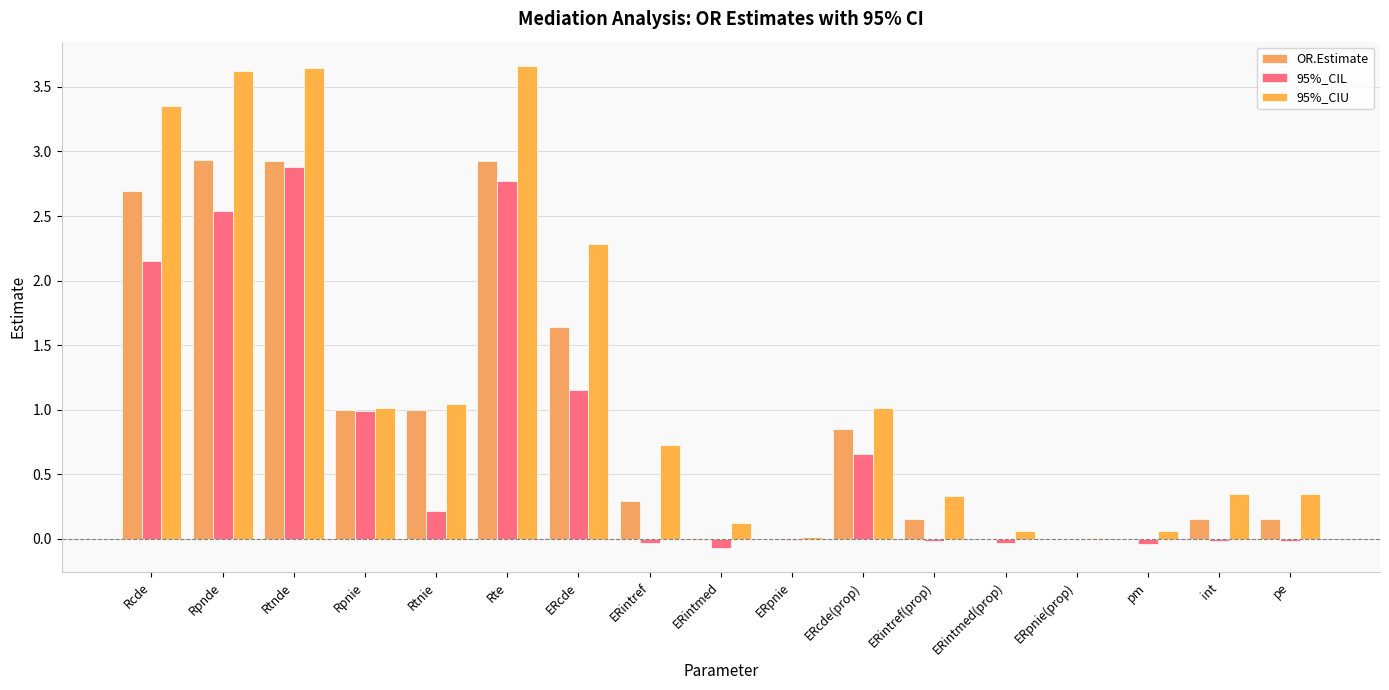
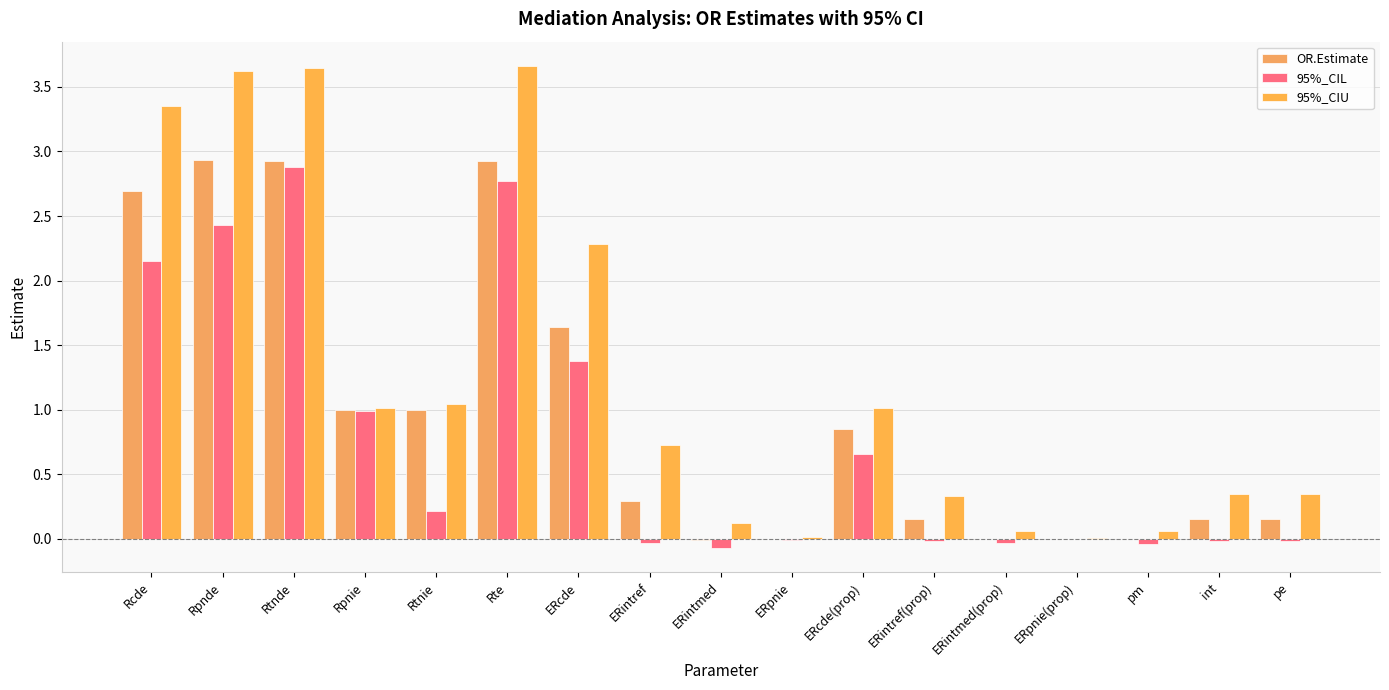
  {
    "95%_CIL": {
      "Rcde": 2.15,
-     "Rpnde": 2.54,
+     "Rpnde": 2.43,
      "Rtnde": 2.88,
      "Rpnie": 0.99,
      "Rtnie": 0.21,
      "Rte": 2.77,
-     "ERcde": 1.15,
+     "ERcde": 1.38,
      "ERintref": -0.03,
      "ERintmed": -0.07,
      "ERcde(prop)": 0.66,
      "ERintmed(prop)": -0.04,
      "pm": -0.04
    }
  }
